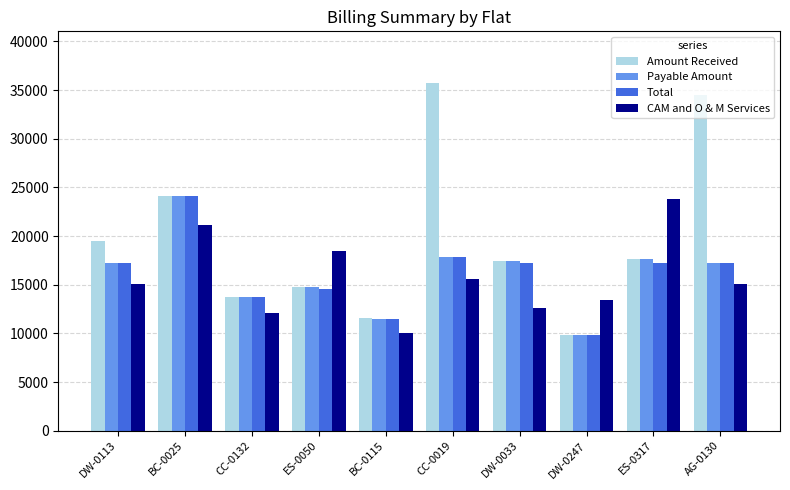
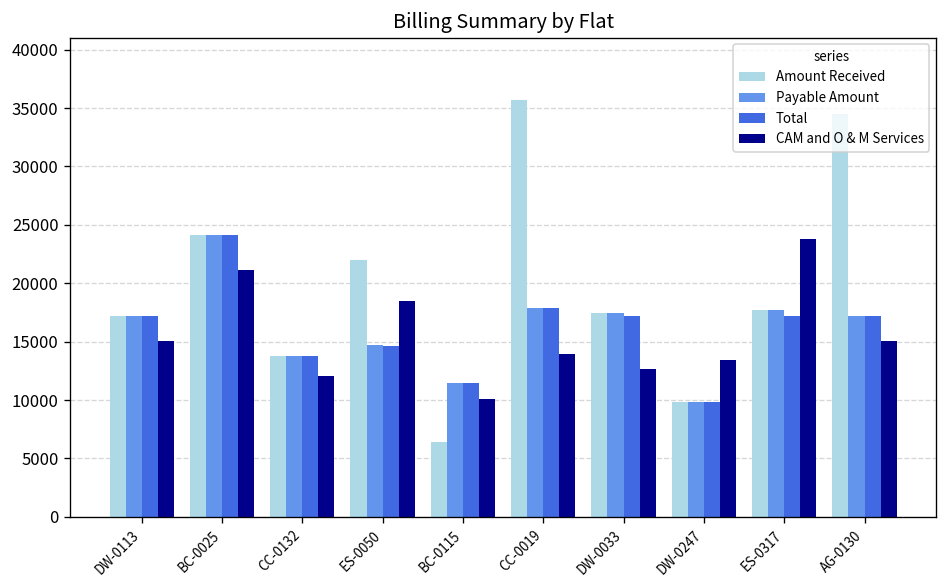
  {
    "Amount Received": {
-     "DW-0113": 20000,
+     "DW-0113": 17000,
      "BC-0025": 24000,
      "CC-0132": 14000,
-     "ES-0050": 15000,
-     "BC-0115": 12000,
+     "ES-0050": 22000,
+     "BC-0115": 6000,
      "CC-0019": 36000,
      "DW-0033": 17000,
      "DW-0247": 10000,
      "ES-0317": 18000
    },
    "CAM and O & M Services": {
      "DW-0113": 15000,
      "BC-0025": 21000,
      "CC-0132": 12000,
      "ES-0050": 18000,
      "BC-0115": 10000,
-     "CC-0019": 16000,
+     "CC-0019": 14000,
      "DW-0033": 13000,
      "DW-0247": 13000,
      "ES-0317": 24000,
      "AG-0130": 15000
    }
  }
